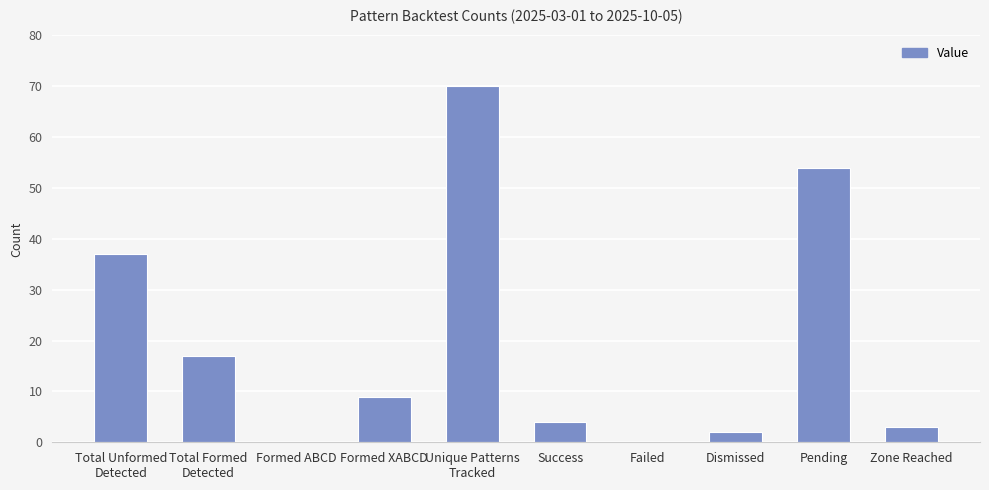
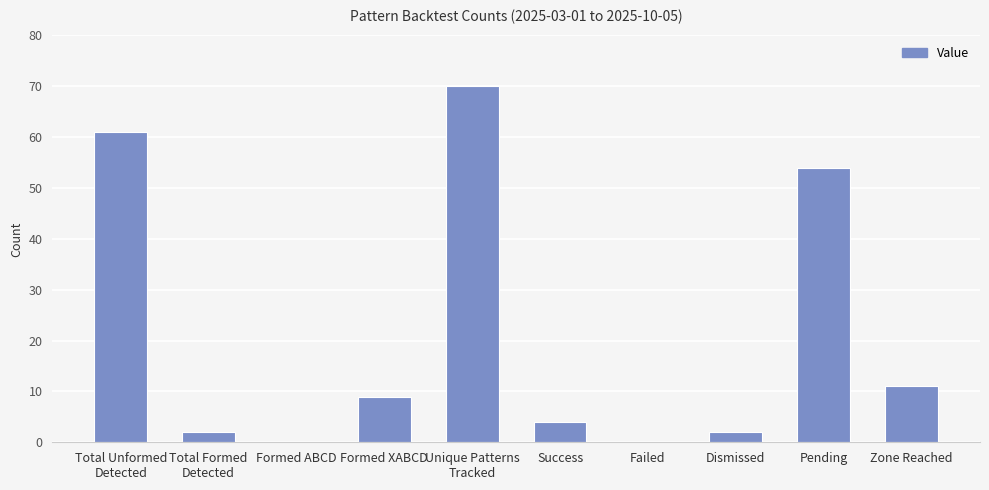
  {
-   "Total Unformed Detected": 37,
-   "Total Formed Detected": 17,
+   "Total Unformed Detected": 61,
+   "Total Formed Detected": 2,
    "Formed ABCD": 0,
    "Formed XABCD": 9,
    "Unique Patterns Tracked": 70,
    "Success": 4,
    "Failed": 0,
    "Dismissed": 2,
    "Pending": 54,
-   "Zone Reached": 3
+   "Zone Reached": 11
  }
